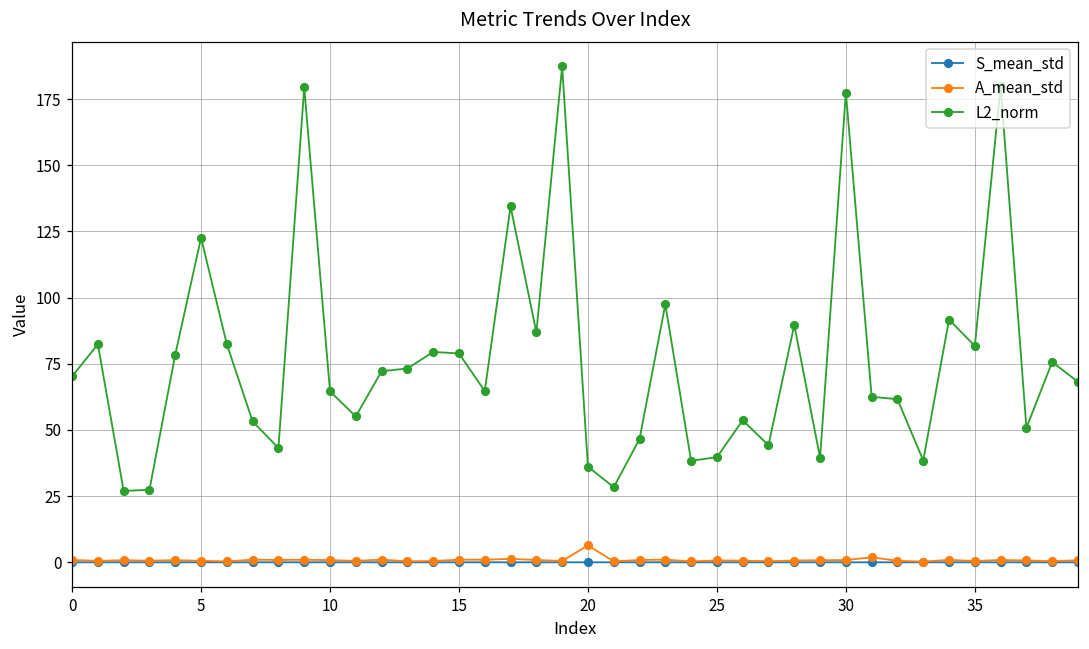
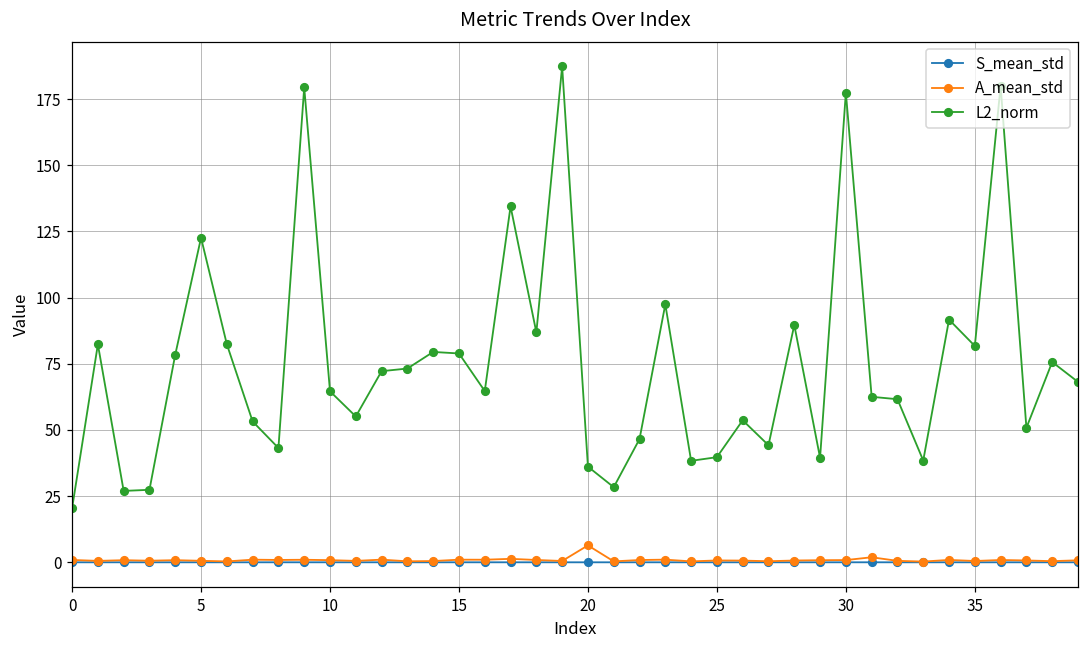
  {
    "S_mean_std": {
      "20": 0
    },
    "A_mean_std": {
      "20": 6
    },
    "L2_norm": {
-     "0": 70,
+     "0": 20,
      "5": 123,
      "10": 65,
      "15": 79,
      "20": 36,
      "25": 40,
      "30": 177,
      "35": 82
    }
  }
